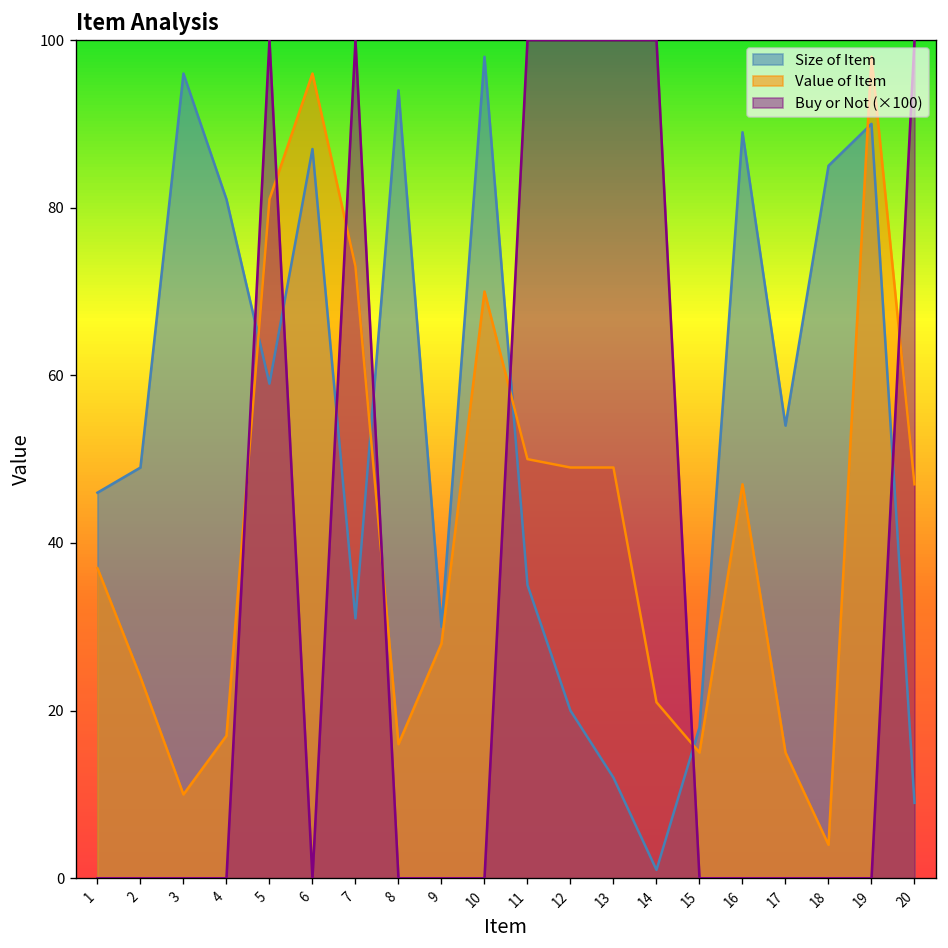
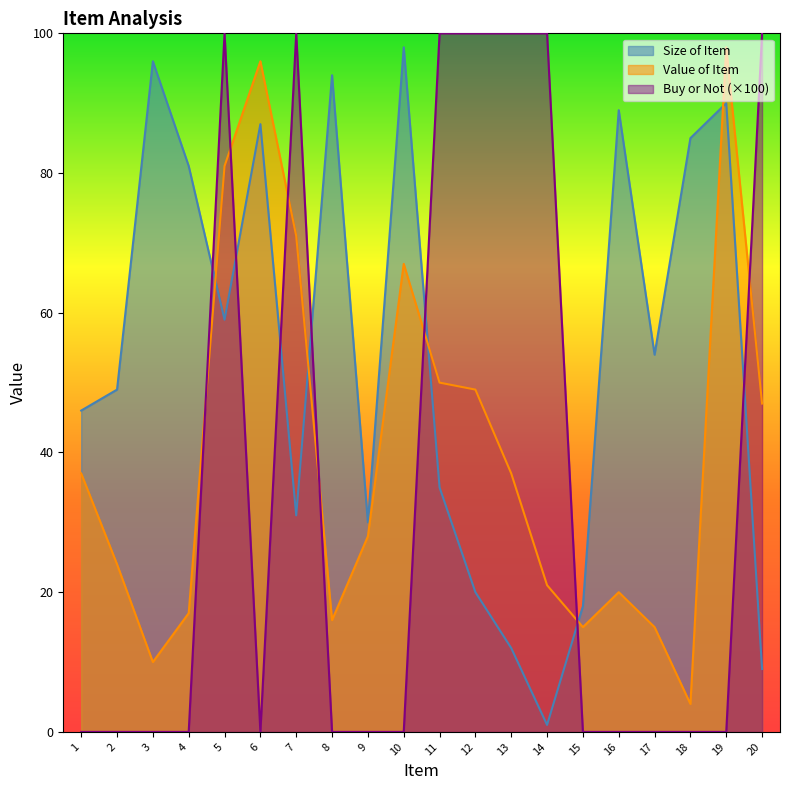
  {
    "Size of Item": {
      "1": 46,
      "2": 49,
      "3": 96,
      "4": 81,
      "5": 59,
      "6": 87,
      "7": 31,
      "8": 94,
      "9": 30,
      "10": 98,
      "11": 35,
      "12": 20,
      "13": 12,
      "14": 1,
      "15": 18,
      "16": 89,
      "17": 54,
      "18": 85,
      "19": 90,
      "20": 9
    },
    "Value of Item": {
      "1": 37,
      "2": 24,
      "3": 10,
      "4": 17,
      "5": 81,
      "6": 96,
-     "7": 73,
+     "7": 71,
      "8": 16,
      "9": 28,
-     "10": 70,
+     "10": 67,
      "11": 50,
      "12": 49,
-     "13": 49,
+     "13": 37,
      "14": 21,
      "15": 15,
-     "16": 47,
+     "16": 20,
      "17": 15,
      "18": 4,
      "20": 47
    },
    "Buy or Not (×100)": {
      "1": 0,
      "2": 0,
      "3": 0,
      "4": 0,
      "5": 100,
      "6": 0,
      "7": 100,
      "8": 0,
      "9": 0,
      "10": 0,
      "11": 100,
      "12": 100,
      "13": 100,
      "14": 100,
      "15": 0,
      "16": 0,
      "17": 0,
      "18": 0,
      "19": 0,
      "20": 100
    }
  }
